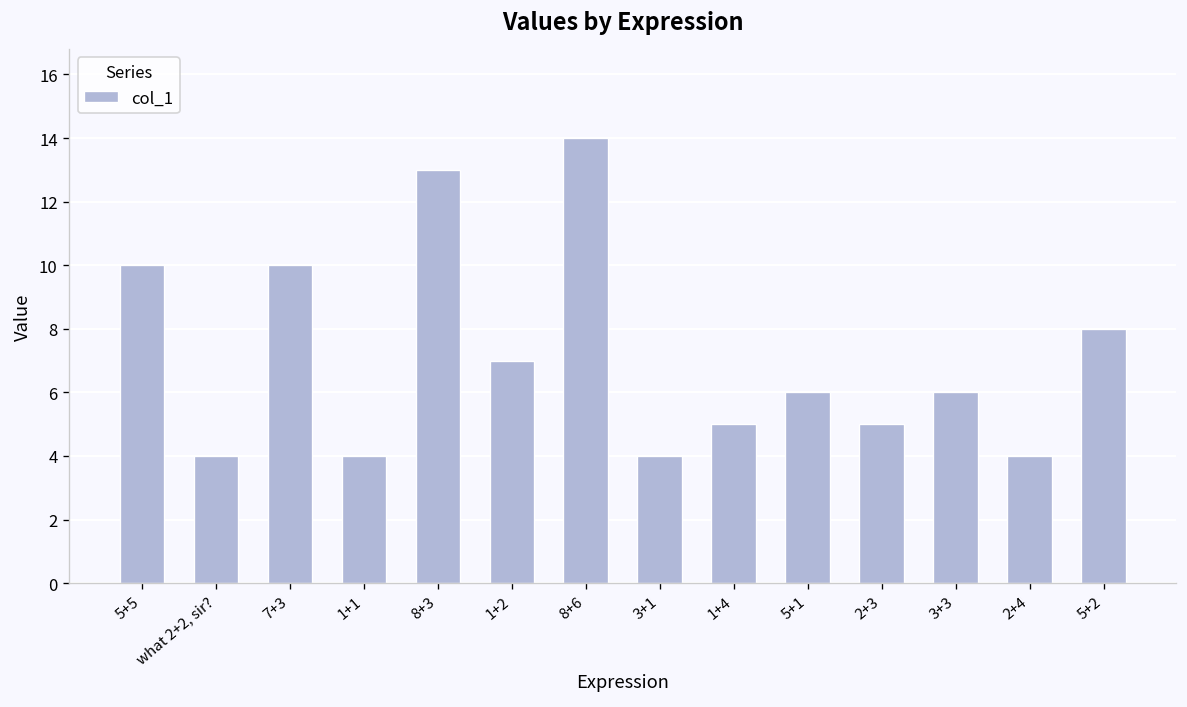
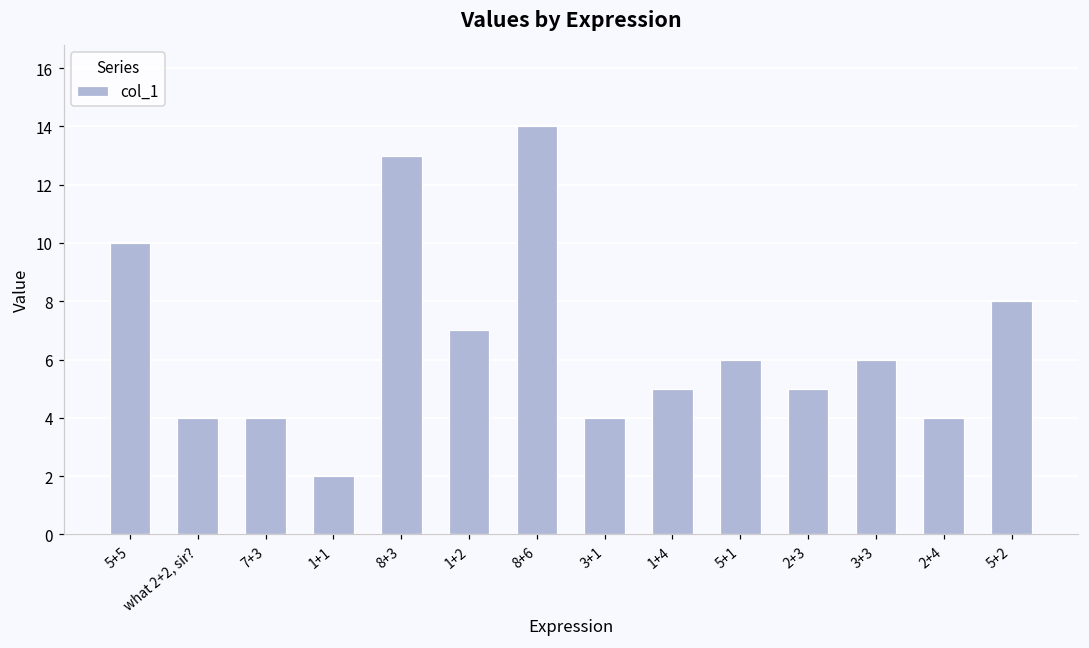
  {
    "5+5": 10,
    "what 2+2, sir?": 4,
-   "7+3": 10,
-   "1+1": 4,
+   "7+3": 4,
+   "1+1": 2,
    "8+3": 13,
    "1+2": 7,
    "8+6": 14,
    "3+1": 4,
    "1+4": 5,
    "5+1": 6,
    "2+3": 5,
    "3+3": 6,
    "2+4": 4,
    "5+2": 8
  }
